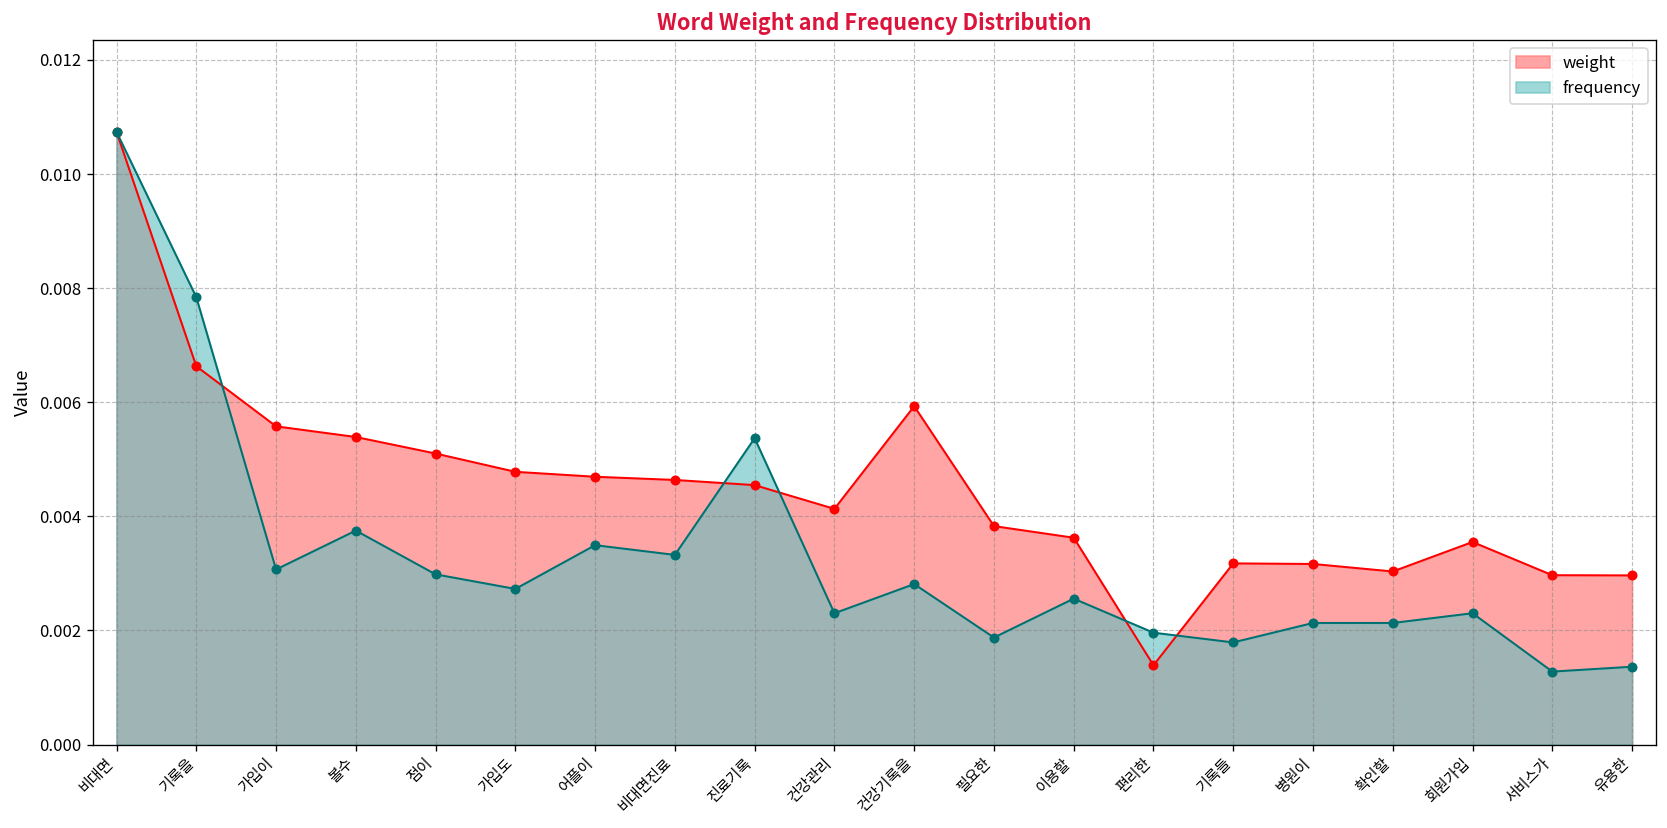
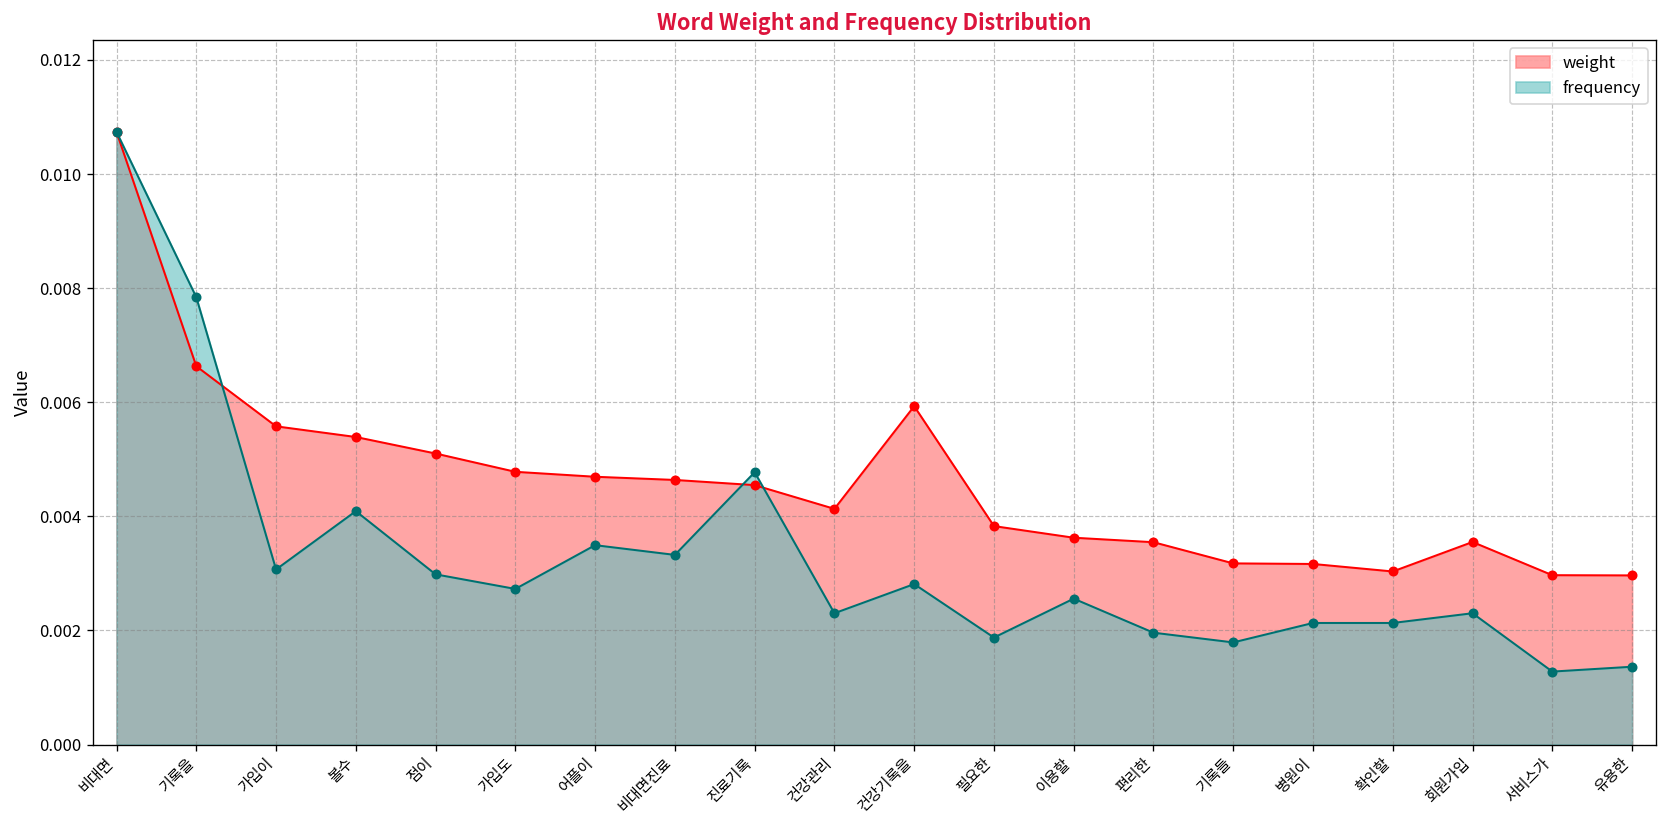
  {
    "weight": {
      "기록을": 0.0066,
      "가입이": 0.0056,
      "볼수": 0.0054,
      "점이": 0.0051,
      "가입도": 0.0048,
      "어플이": 0.0047,
      "비대면진료": 0.0046,
      "진료기록": 0.0045,
      "건강관리": 0.0041,
      "건강기록을": 0.0059,
      "필요한": 0.0038,
      "이용할": 0.0036,
-     "편리한": 0.0014,
+     "편리한": 0.0035,
      "기록들": 0.0032,
      "병원이": 0.0032,
      "확인할": 0.0030,
      "회원가입": 0.0036,
      "서비스가": 0.0030,
      "유용한": 0.0030
    },
    "frequency": {
      "기록을": 0.0078,
      "가입이": 0.0031,
-     "볼수": 0.0038,
+     "볼수": 0.0041,
      "점이": 0.0030,
      "가입도": 0.0027,
      "어플이": 0.0035,
      "비대면진료": 0.0033,
-     "진료기록": 0.0054,
+     "진료기록": 0.0048,
      "건강관리": 0.0023,
      "건강기록을": 0.0028,
      "필요한": 0.0019,
      "이용할": 0.0026,
      "편리한": 0.0020,
      "기록들": 0.0018,
      "병원이": 0.0021,
      "확인할": 0.0021,
      "회원가입": 0.0023,
      "서비스가": 0.0013,
      "유용한": 0.0014
    }
  }
